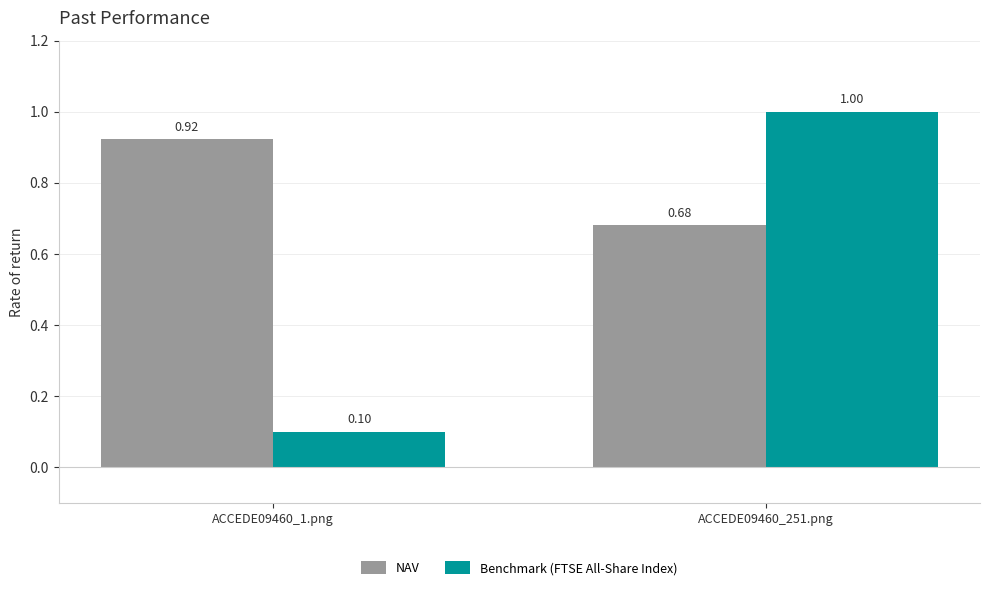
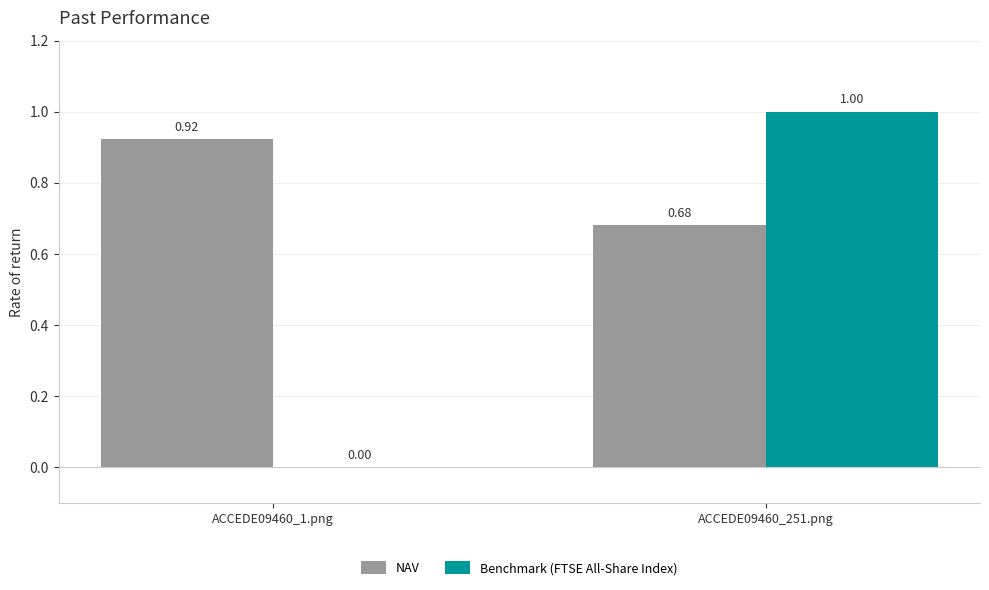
  {
    "NAV": {
      "ACCEDE09460_1.png": 0.92,
      "ACCEDE09460_251.png": 0.68
    },
    "Benchmark (FTSE All-Share Index)": {
-     "ACCEDE09460_1.png": 0.10,
+     "ACCEDE09460_1.png": 0.00,
      "ACCEDE09460_251.png": 1.00
    }
  }
